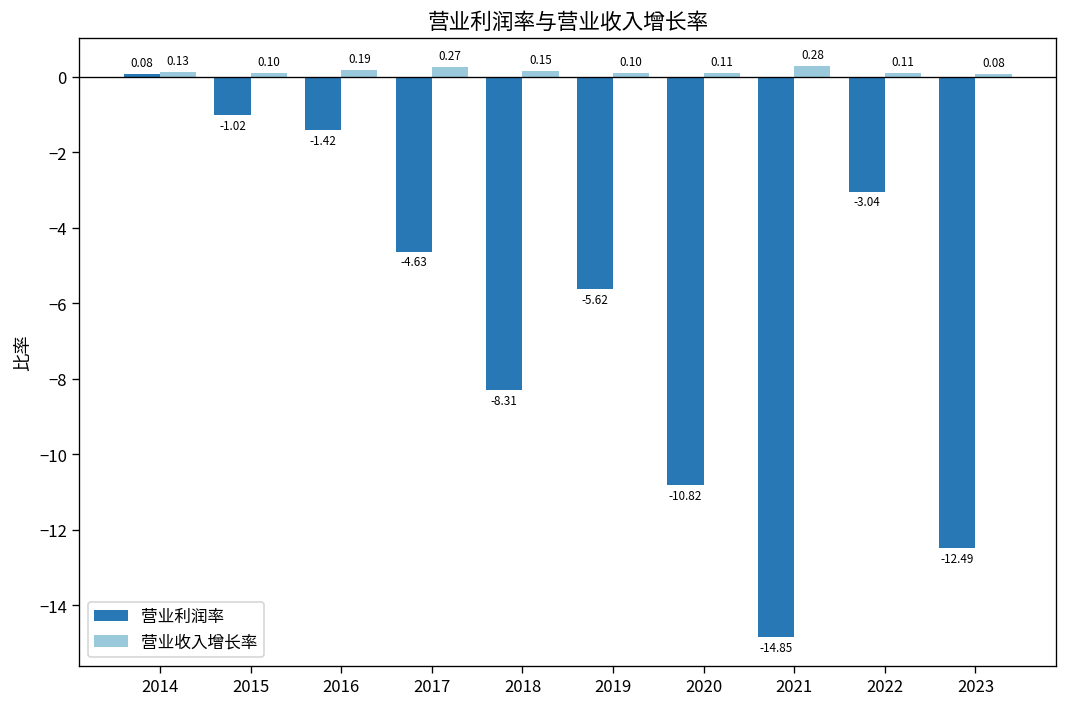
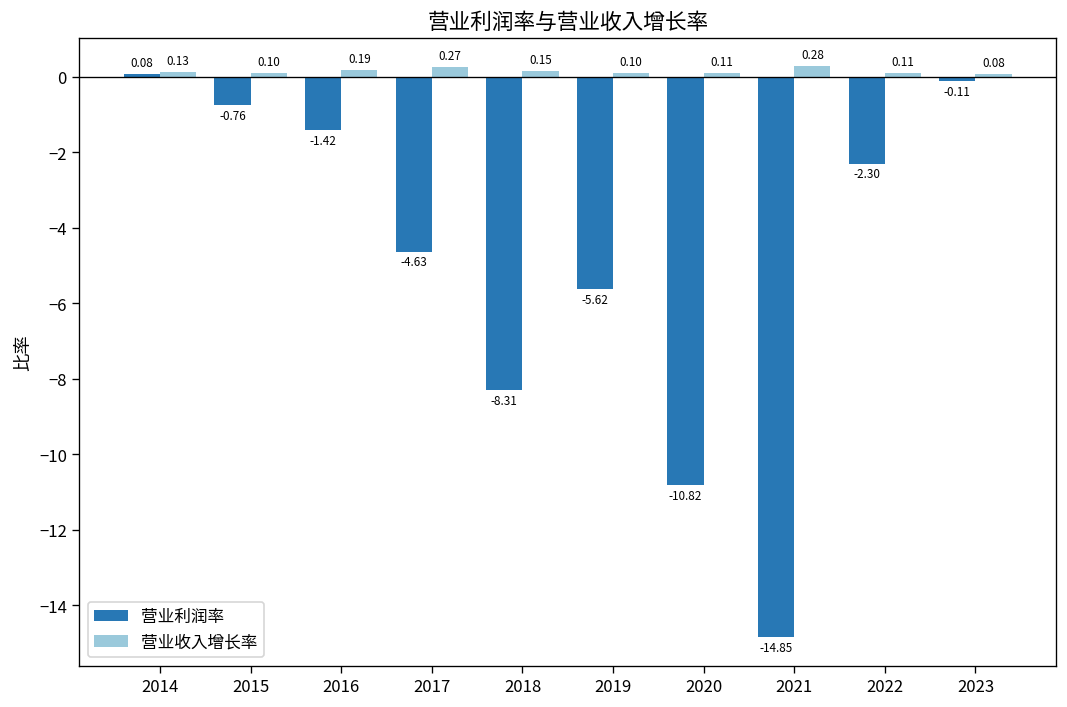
  {
    "营业利润率": {
      "2014": 0.08,
-     "2015": -1.02,
+     "2015": -0.76,
      "2016": -1.42,
      "2017": -4.63,
      "2018": -8.31,
      "2019": -5.62,
      "2020": -10.82,
      "2021": -14.85,
-     "2022": -3.04,
-     "2023": -12.49
+     "2022": -2.30,
+     "2023": -0.11
    },
    "营业收入增长率": {
      "2014": 0.13,
      "2015": 0.10,
      "2016": 0.19,
      "2017": 0.27,
      "2018": 0.15,
      "2019": 0.10,
      "2020": 0.11,
      "2021": 0.28,
      "2022": 0.11,
      "2023": 0.08
    }
  }
